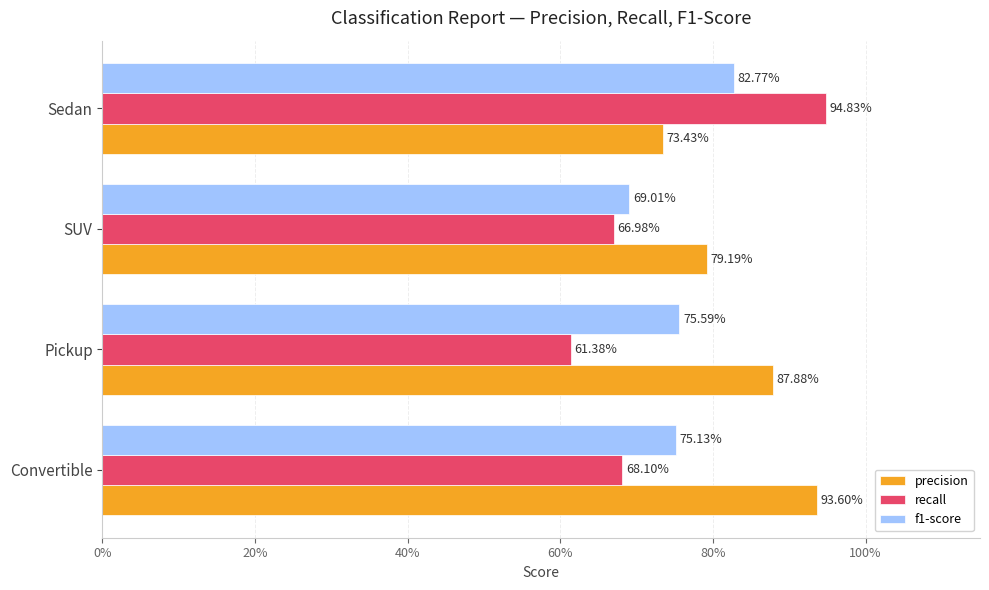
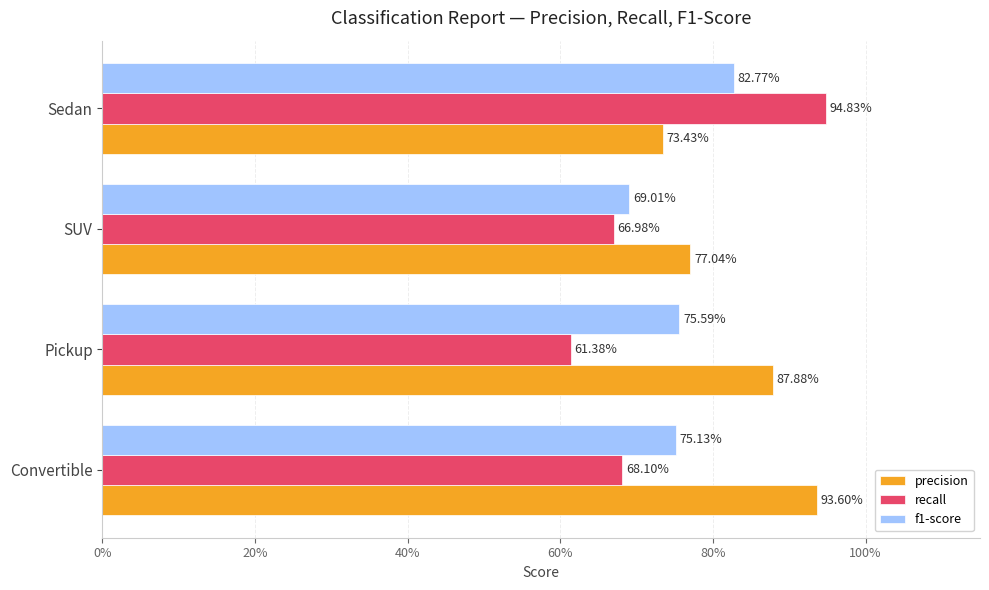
  {
    "precision": {
      "Sedan": "73.43%",
-     "SUV": "79.19%",
+     "SUV": "77.04%",
      "Pickup": "87.88%",
      "Convertible": "93.60%"
    },
    "recall": {
      "Sedan": "94.83%",
      "SUV": "66.98%",
      "Pickup": "61.38%",
      "Convertible": "68.10%"
    },
    "f1-score": {
      "Sedan": "82.77%",
      "SUV": "69.01%",
      "Pickup": "75.59%",
      "Convertible": "75.13%"
    }
  }
